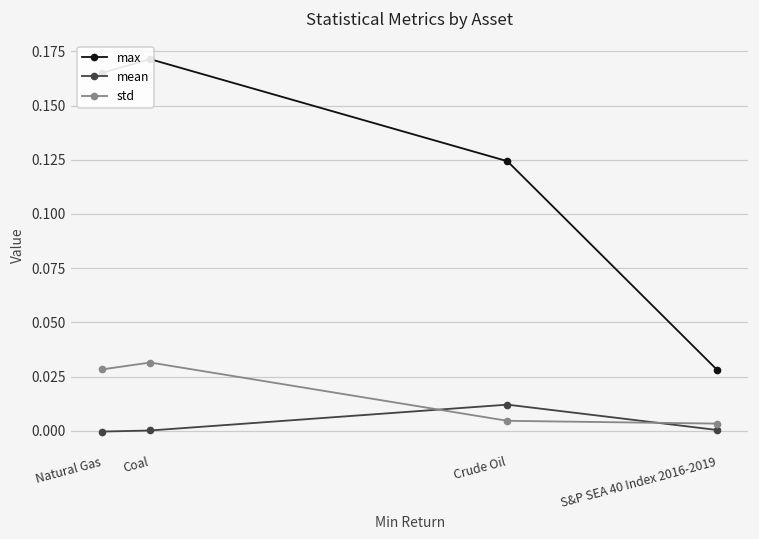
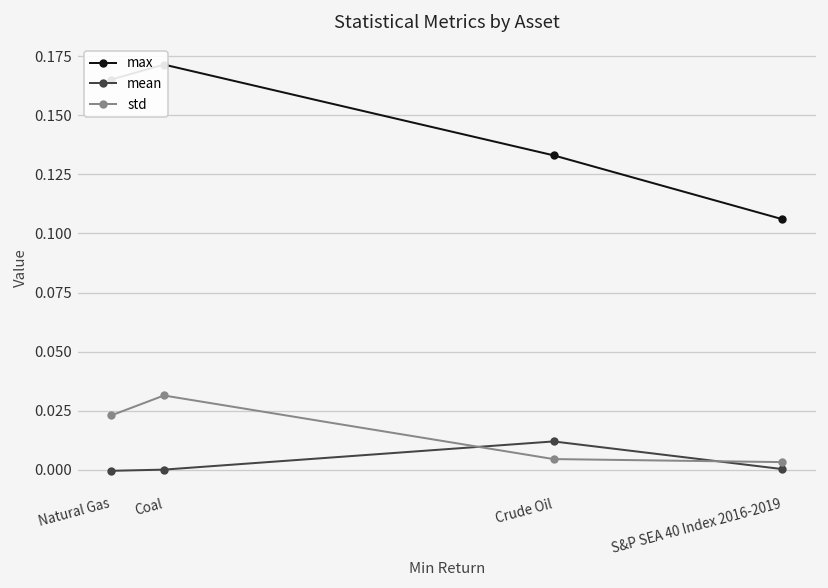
  {
    "max": {
-     "Crude Oil": 0.124,
-     "S&P SEA 40 Index 2016-2019": 0.028
+     "Crude Oil": 0.133,
+     "S&P SEA 40 Index 2016-2019": 0.106
    },
    "mean": {
      "Natural Gas": 0.000,
      "Coal": 0.000,
      "Crude Oil": 0.012,
      "S&P SEA 40 Index 2016-2019": 0.000
    },
    "std": {
-     "Natural Gas": 0.028,
+     "Natural Gas": 0.023,
      "Coal": 0.031,
      "Crude Oil": 0.005,
      "S&P SEA 40 Index 2016-2019": 0.003
    }
  }
